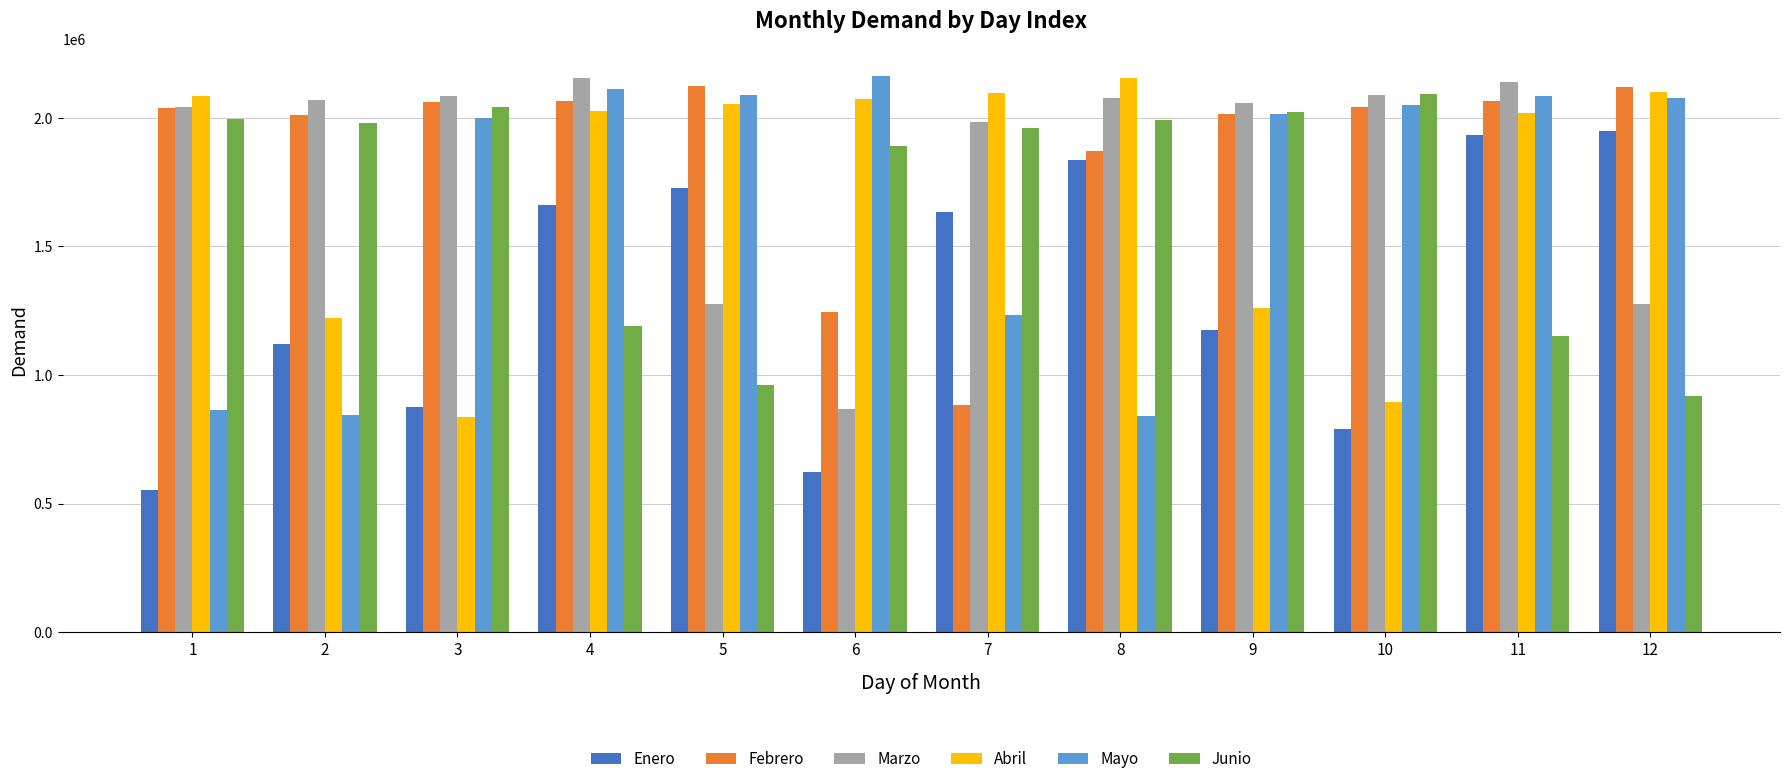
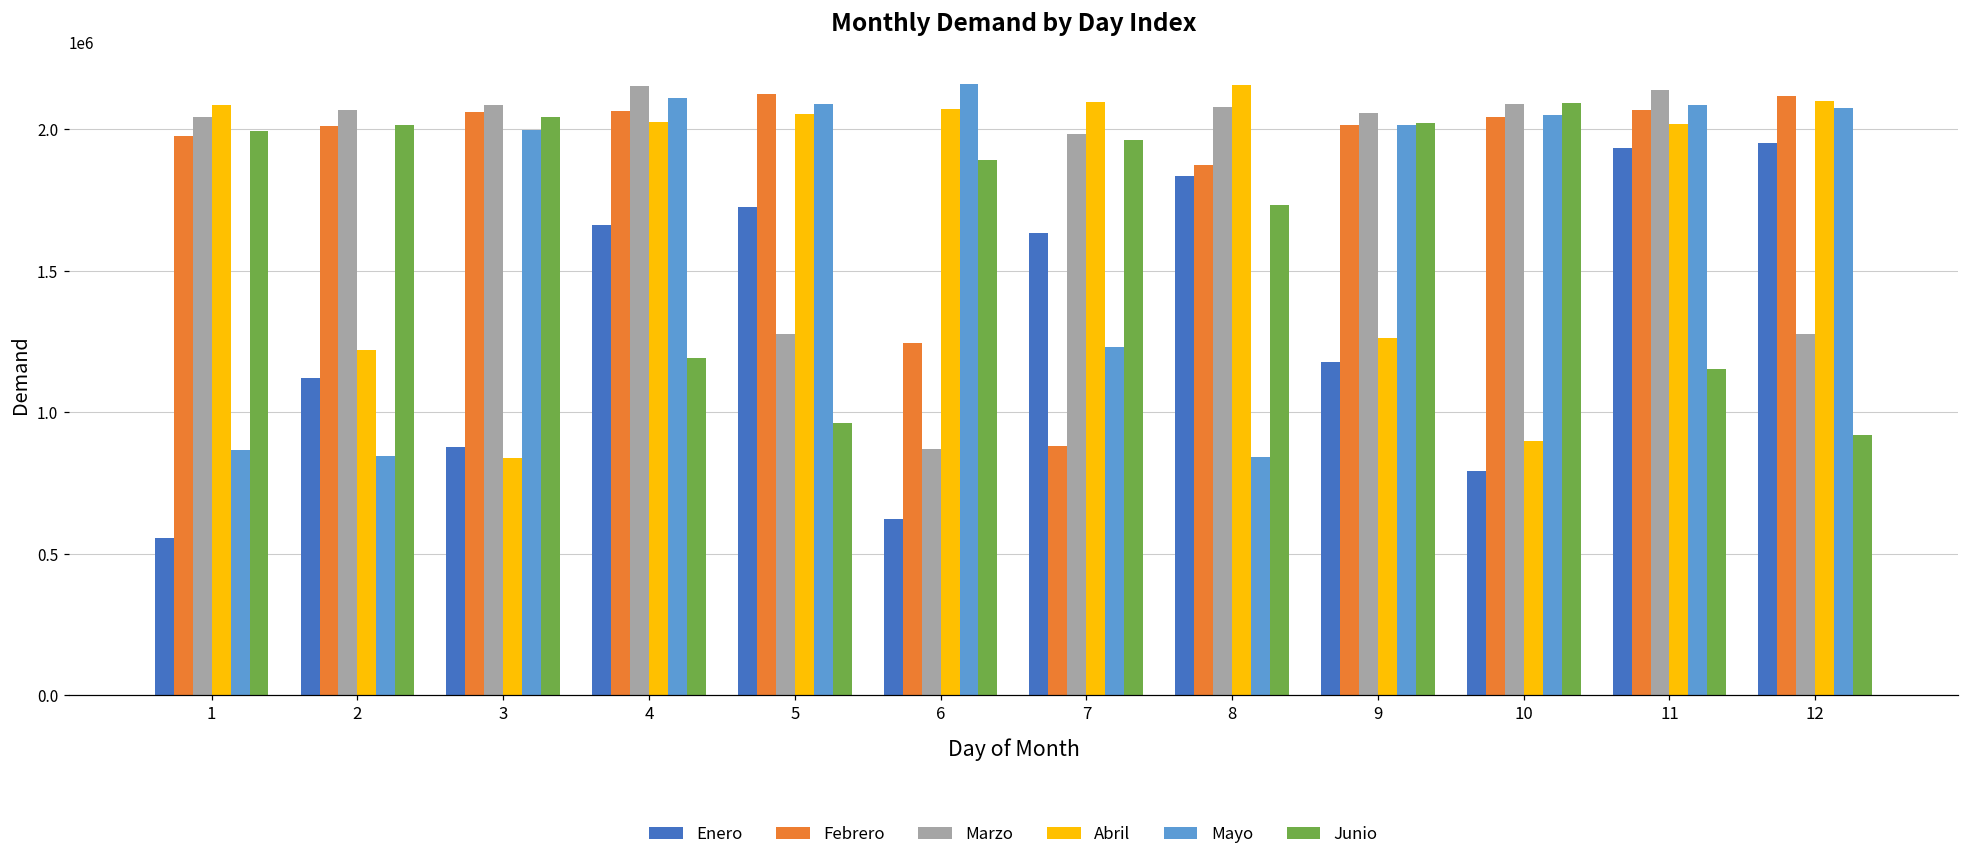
  {
    "Febrero": {
-     "1": 2040000,
+     "1": 1980000,
      "2": 2010000,
      "3": 2060000,
      "4": 2070000,
      "5": 2120000,
      "6": 1240000,
      "7": 880000,
      "8": 1870000,
      "9": 2020000,
      "10": 2040000,
      "11": 2070000,
      "12": 2120000
    },
    "Marzo": {
      "1": 2040000,
      "2": 2070000,
      "3": 2080000,
      "4": 2150000,
      "5": 1280000,
      "6": 870000,
      "7": 1990000,
      "8": 2080000,
      "9": 2060000,
      "10": 2090000,
      "11": 2140000,
      "12": 1280000
    },
    "Abril": {
      "1": 2090000,
      "2": 1220000,
      "3": 840000,
      "4": 2030000,
      "5": 2050000,
      "6": 2070000,
      "7": 2100000,
      "8": 2160000,
      "9": 1260000,
      "10": 900000,
      "11": 2020000,
      "12": 2100000
    },
    "Junio": {
      "1": 1990000,
-     "2": 1980000,
+     "2": 2010000,
      "3": 2040000,
      "4": 1190000,
      "5": 960000,
      "6": 1890000,
      "7": 1960000,
-     "8": 1990000,
+     "8": 1730000,
      "9": 2020000,
      "10": 2090000,
      "11": 1150000,
      "12": 920000
    }
  }
